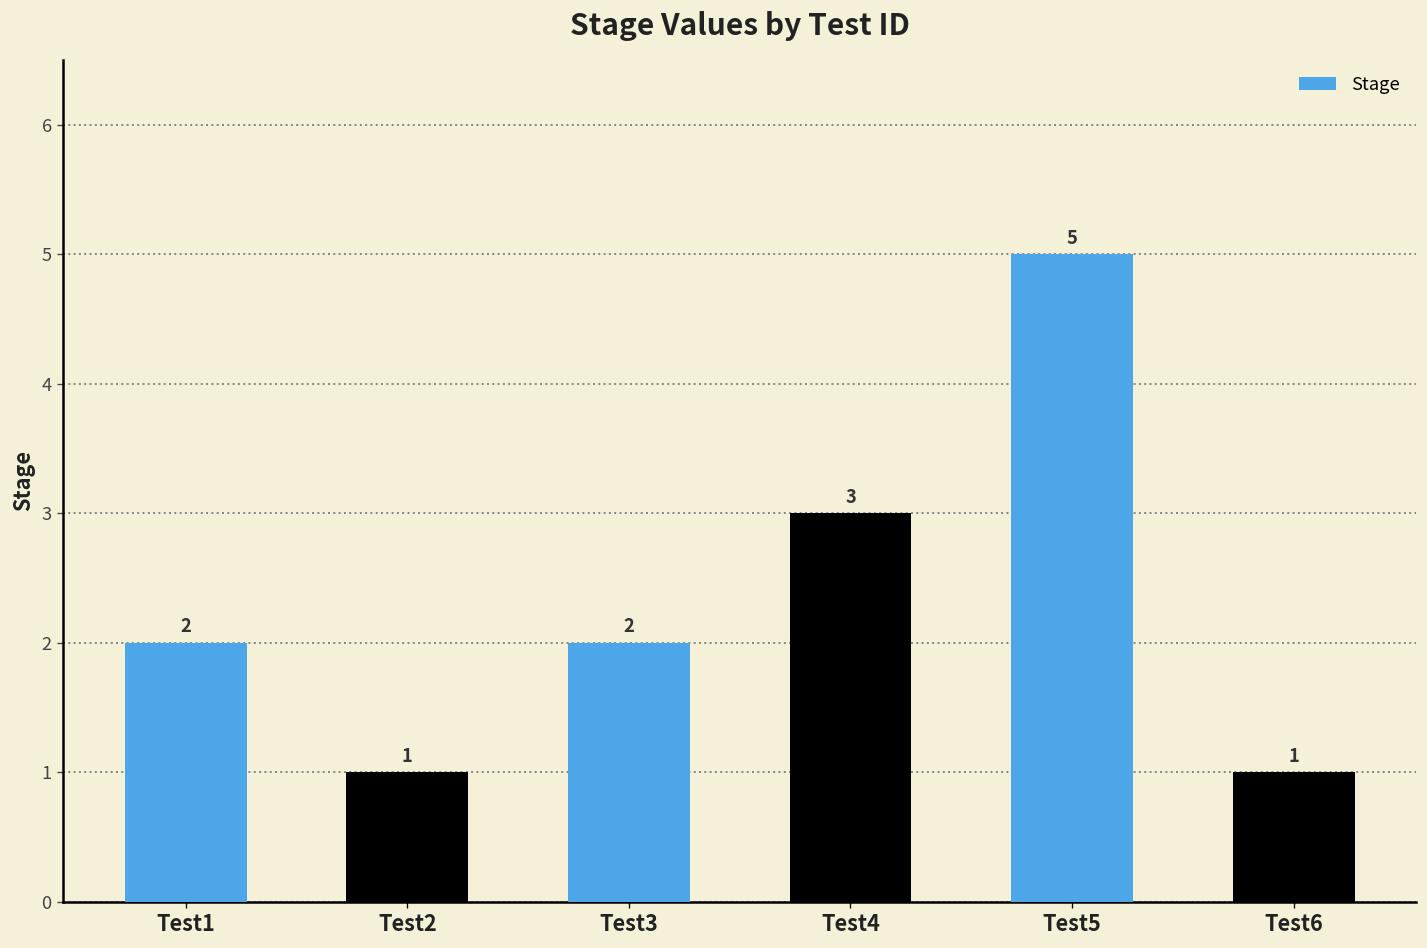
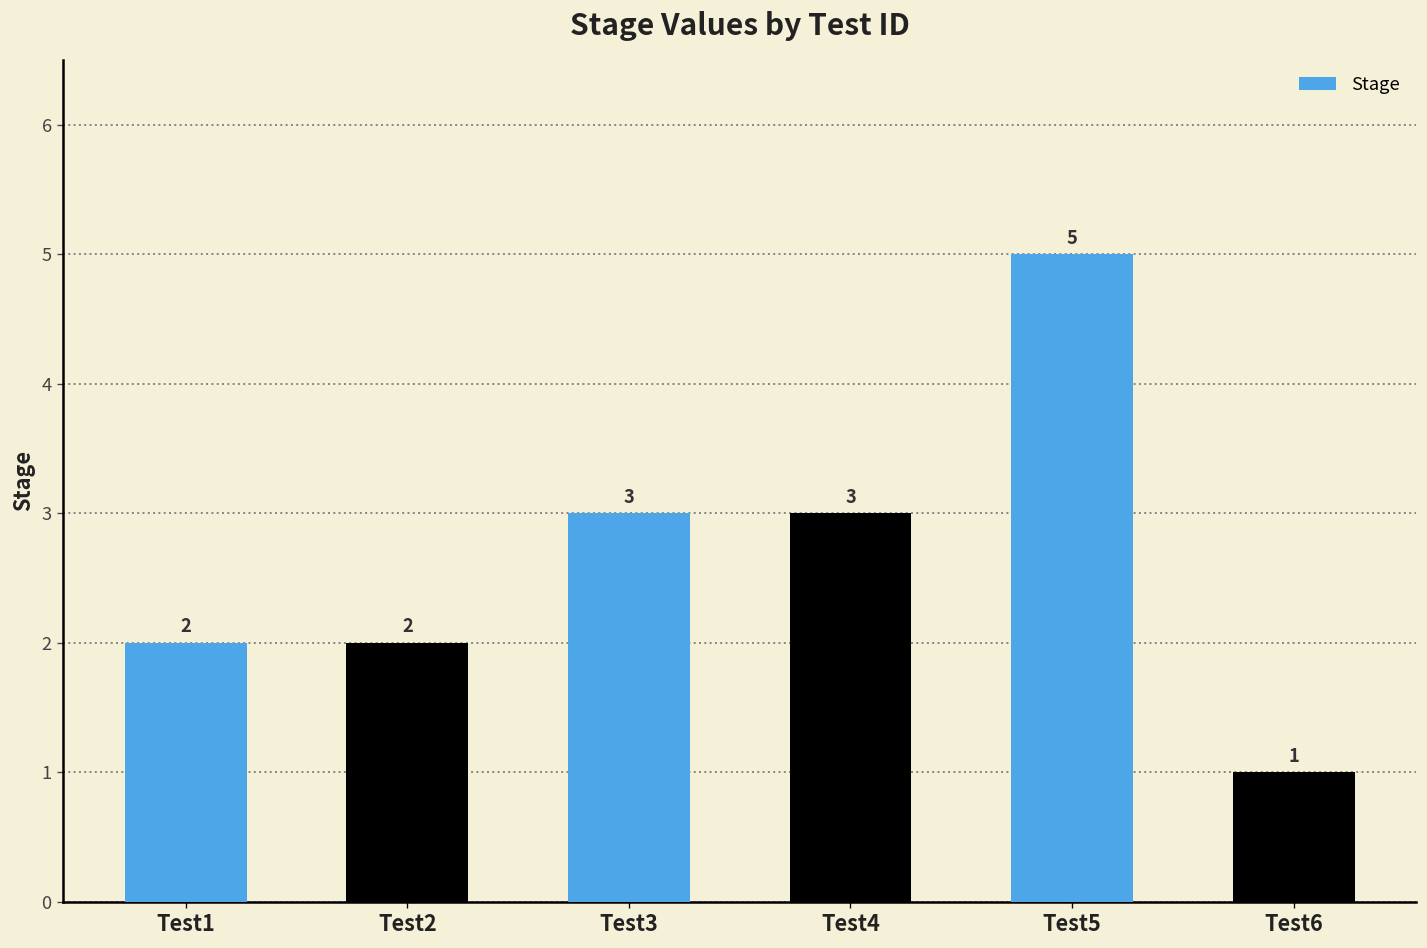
  {
    "Test1": 2,
-   "Test2": 1,
-   "Test3": 2,
+   "Test2": 2,
+   "Test3": 3,
    "Test4": 3,
    "Test5": 5,
    "Test6": 1
  }
